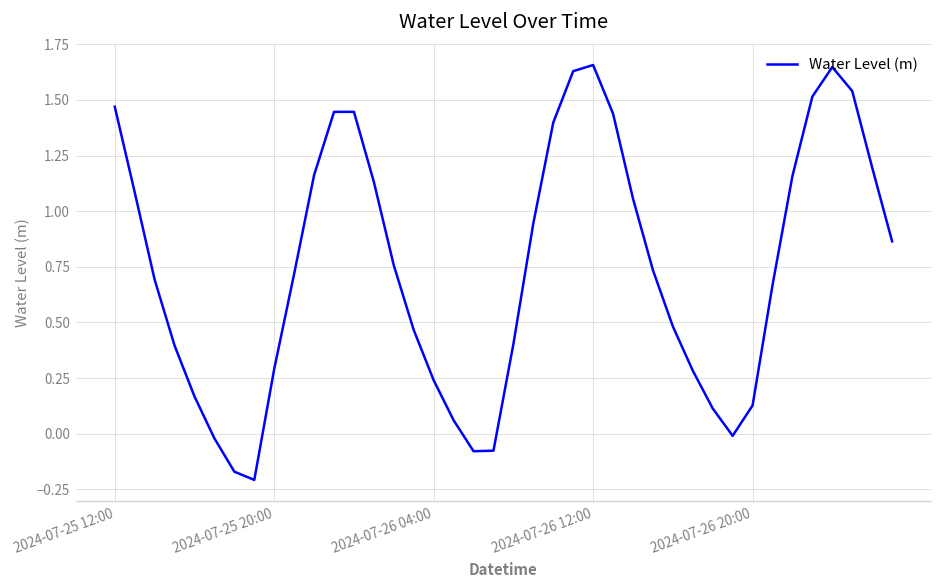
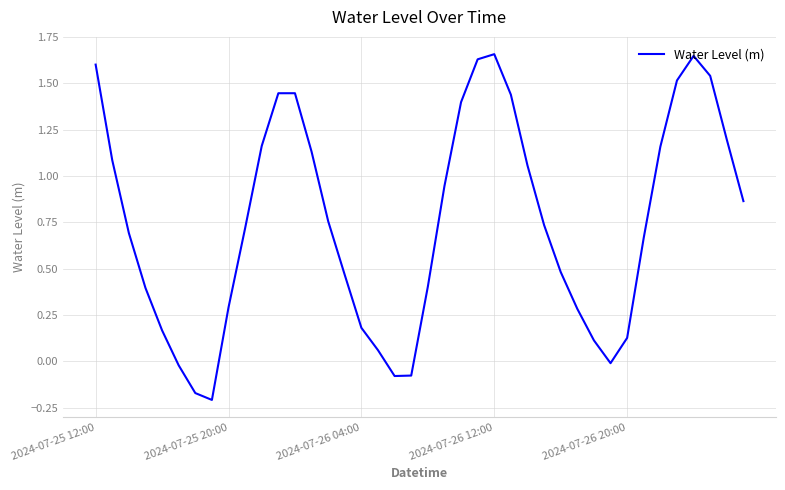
  {
-   "2024-07-25 12:00": 1.47,
+   "2024-07-25 12:00": 1.60,
    "2024-07-25 20:00": 0.29,
-   "2024-07-26 04:00": 0.24,
+   "2024-07-26 04:00": 0.18,
    "2024-07-26 12:00": 1.66,
    "2024-07-26 20:00": 0.13
  }
